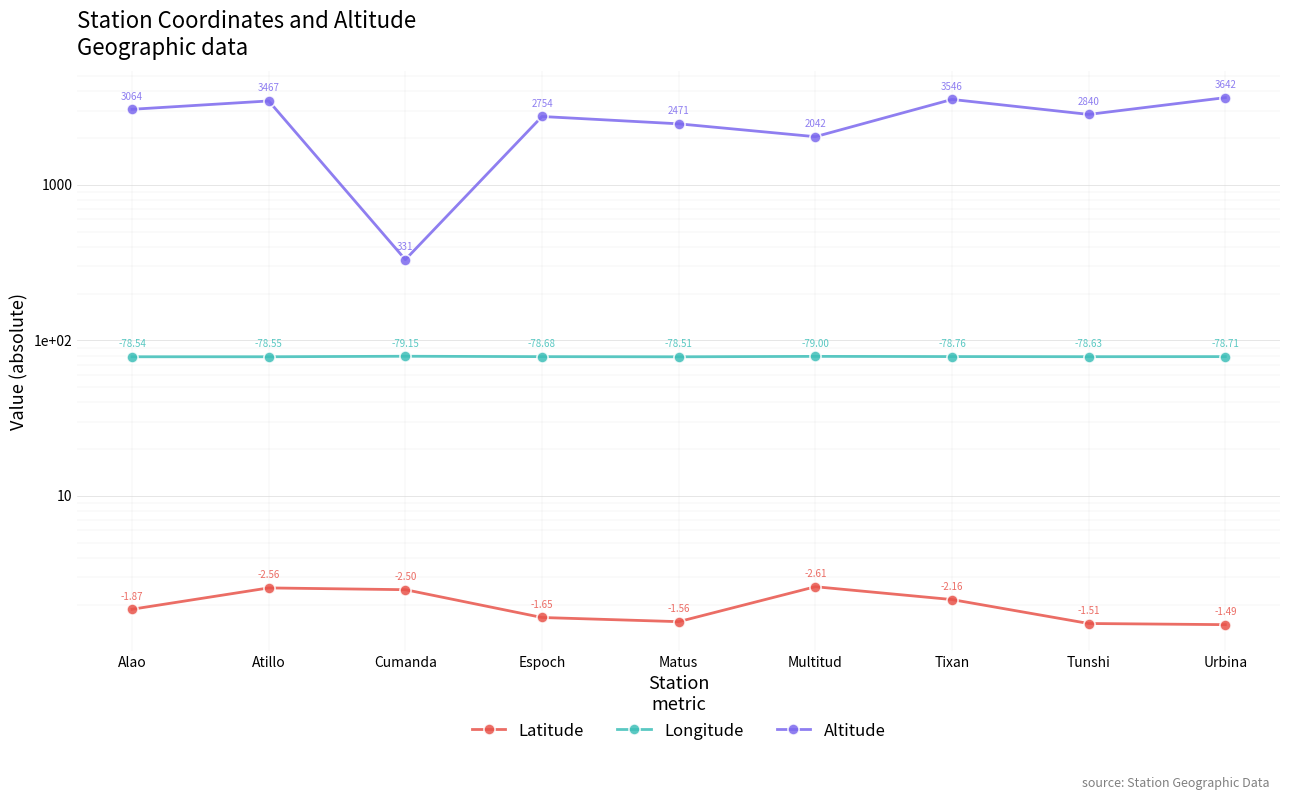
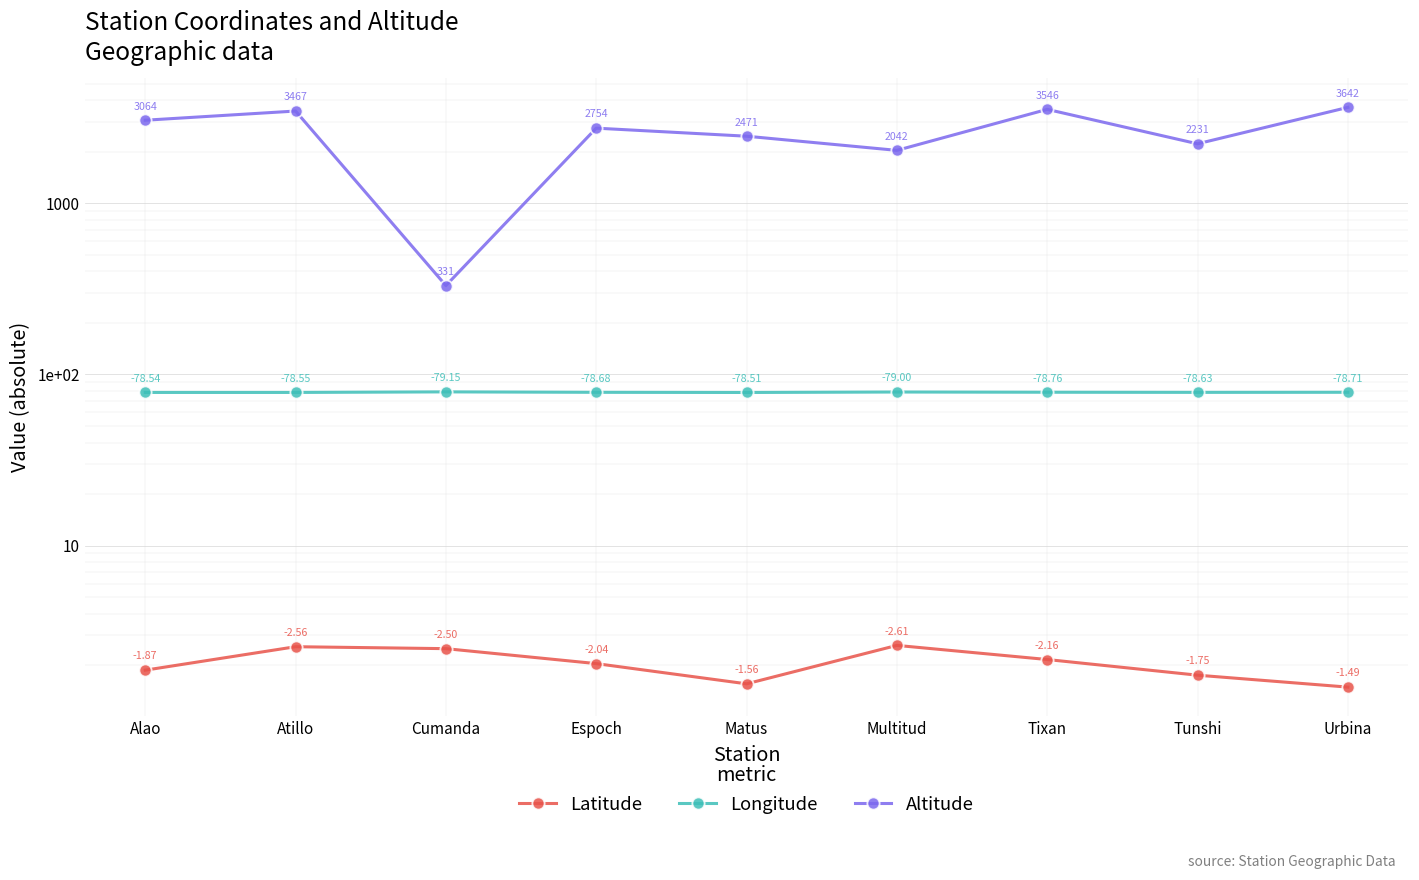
  {
    "Latitude": {
-     "Espoch": -1.65,
-     "Tunshi": -1.51
+     "Espoch": -2.04,
+     "Tunshi": -1.75
    },
    "Altitude": {
      "Alao": 3064,
      "Atillo": 3467,
      "Cumanda": 331,
      "Espoch": 2754,
      "Matus": 2471,
      "Multitud": 2042,
      "Tixan": 3546,
-     "Tunshi": 2840,
+     "Tunshi": 2231,
      "Urbina": 3642
    }
  }
